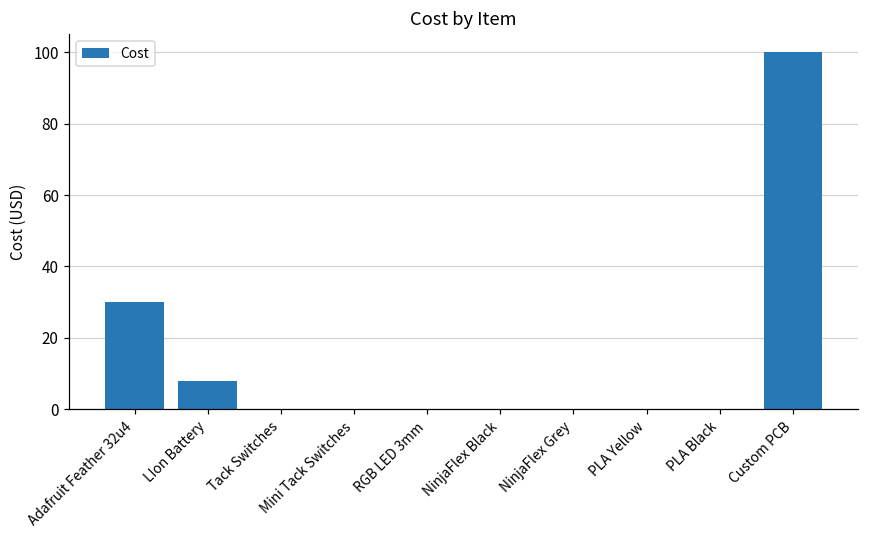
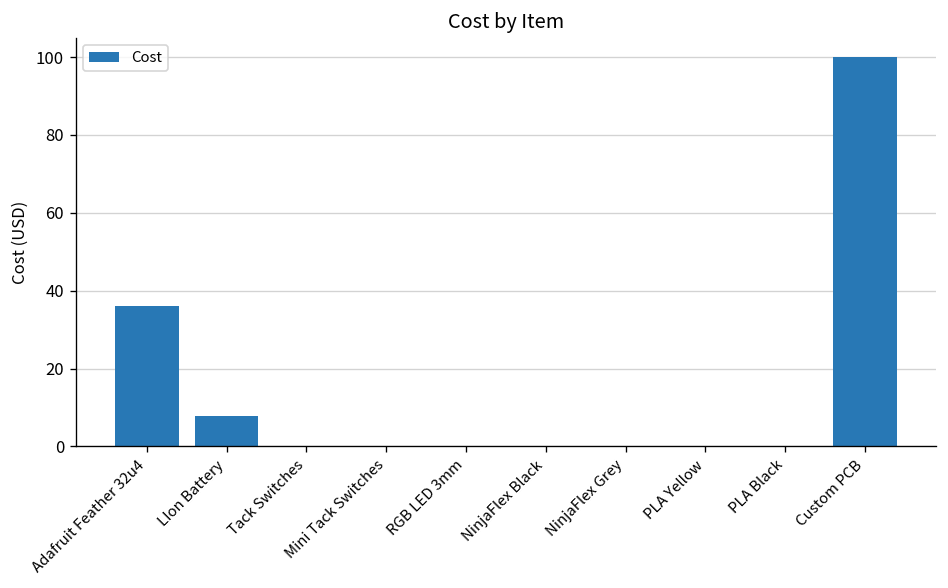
  {
-   "Adafruit Feather 32u4": 30,
+   "Adafruit Feather 32u4": 36,
    "LIon Battery": 8,
    "Tack Switches": 0,
    "Mini Tack Switches": 0,
    "RGB LED 3mm": 0,
    "NinjaFlex Black": 0,
    "NinjaFlex Grey": 0,
    "PLA Yellow": 0,
    "PLA Black": 0,
    "Custom PCB": 100
  }
